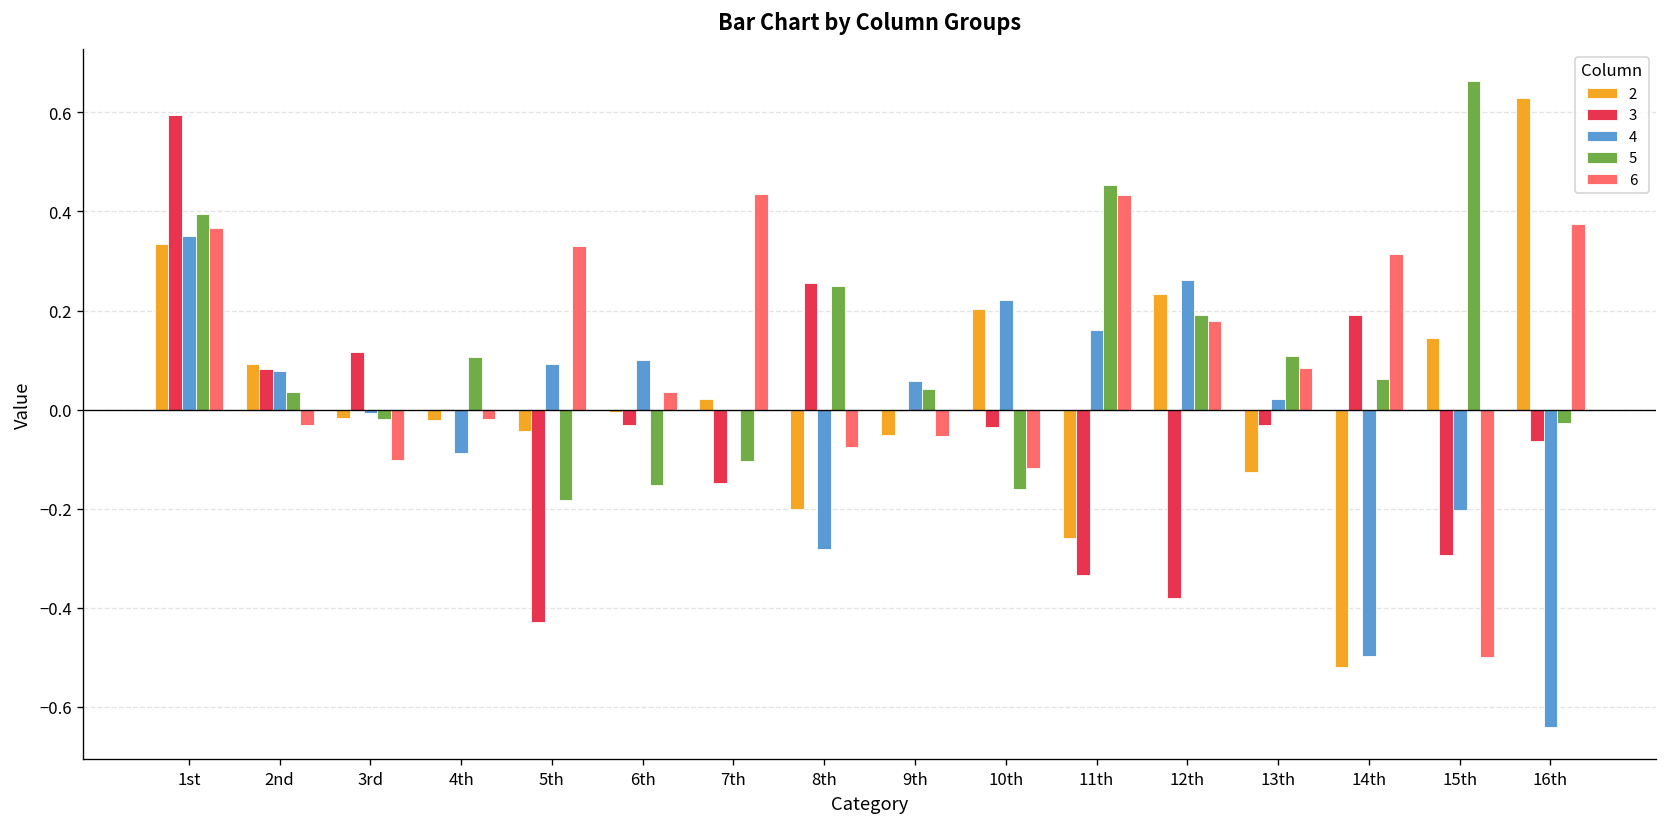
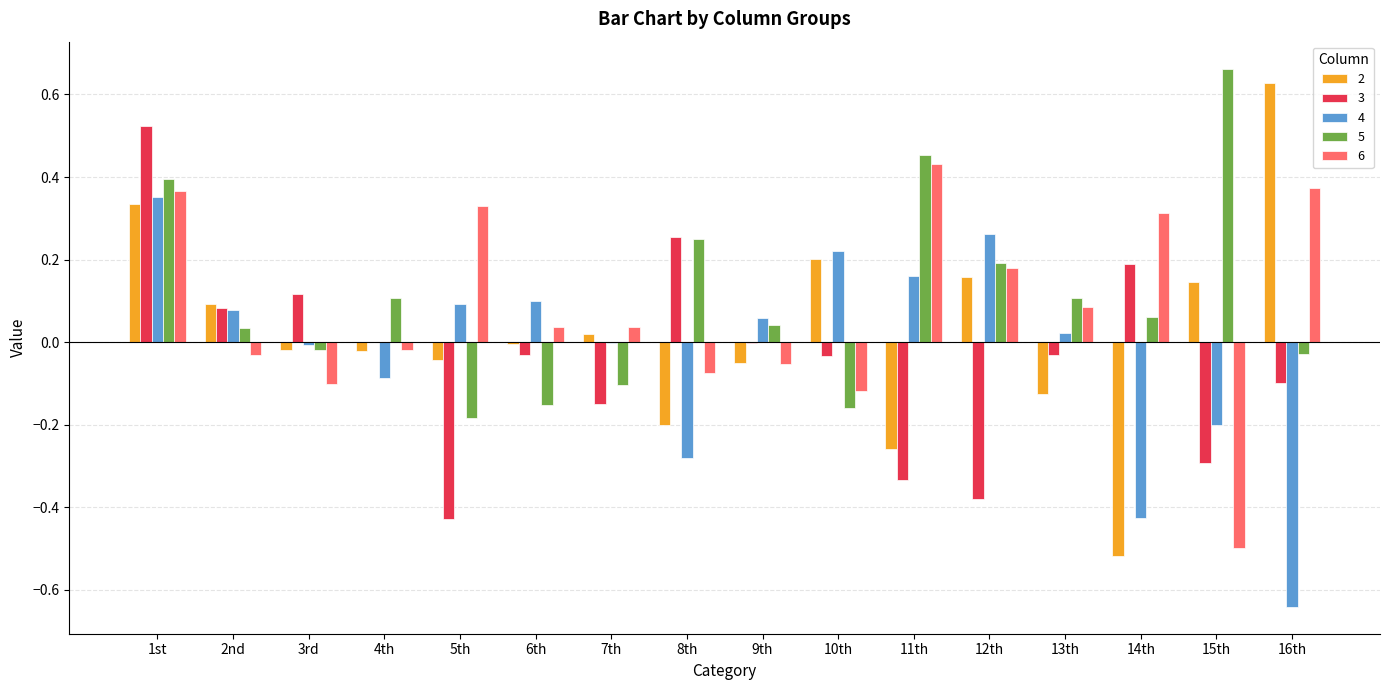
  {
    "2": {
      "1st": 0.33,
      "2nd": 0.09,
      "3rd": -0.02,
      "4th": -0.02,
      "5th": -0.04,
      "7th": 0.02,
      "8th": -0.20,
      "9th": -0.05,
      "10th": 0.20,
      "11th": -0.26,
-     "12th": 0.23,
+     "12th": 0.16,
      "13th": -0.13,
      "14th": -0.52,
      "15th": 0.14,
      "16th": 0.63
    },
    "3": {
-     "1st": 0.60,
+     "1st": 0.52,
      "2nd": 0.08,
      "3rd": 0.12,
      "5th": -0.43,
      "6th": -0.03,
      "7th": -0.15,
      "8th": 0.26,
      "10th": -0.03,
      "11th": -0.33,
      "12th": -0.38,
      "13th": -0.03,
      "14th": 0.19,
      "15th": -0.29,
-     "16th": -0.06
+     "16th": -0.10
    },
    "4": {
      "1st": 0.35,
      "2nd": 0.08,
      "3rd": -0.01,
      "4th": -0.09,
      "5th": 0.09,
      "6th": 0.10,
      "8th": -0.28,
      "9th": 0.06,
      "10th": 0.22,
      "11th": 0.16,
      "12th": 0.26,
      "13th": 0.02,
-     "14th": -0.50,
+     "14th": -0.43,
      "15th": -0.20,
      "16th": -0.64
    },
    "5": {
      "1st": 0.39,
      "2nd": 0.04,
      "3rd": -0.02,
      "4th": 0.11,
      "5th": -0.18,
      "6th": -0.15,
      "7th": -0.10,
      "8th": 0.25,
      "9th": 0.04,
      "10th": -0.16,
      "11th": 0.45,
      "12th": 0.19,
      "13th": 0.11,
      "14th": 0.06,
      "15th": 0.66,
      "16th": -0.03
    },
    "6": {
      "1st": 0.37,
      "2nd": -0.03,
      "3rd": -0.10,
      "4th": -0.02,
      "5th": 0.33,
      "6th": 0.04,
-     "7th": 0.43,
+     "7th": 0.04,
      "8th": -0.07,
      "9th": -0.05,
      "10th": -0.12,
      "11th": 0.43,
      "12th": 0.18,
      "13th": 0.08,
      "14th": 0.31,
      "15th": -0.50,
      "16th": 0.37
    }
  }
